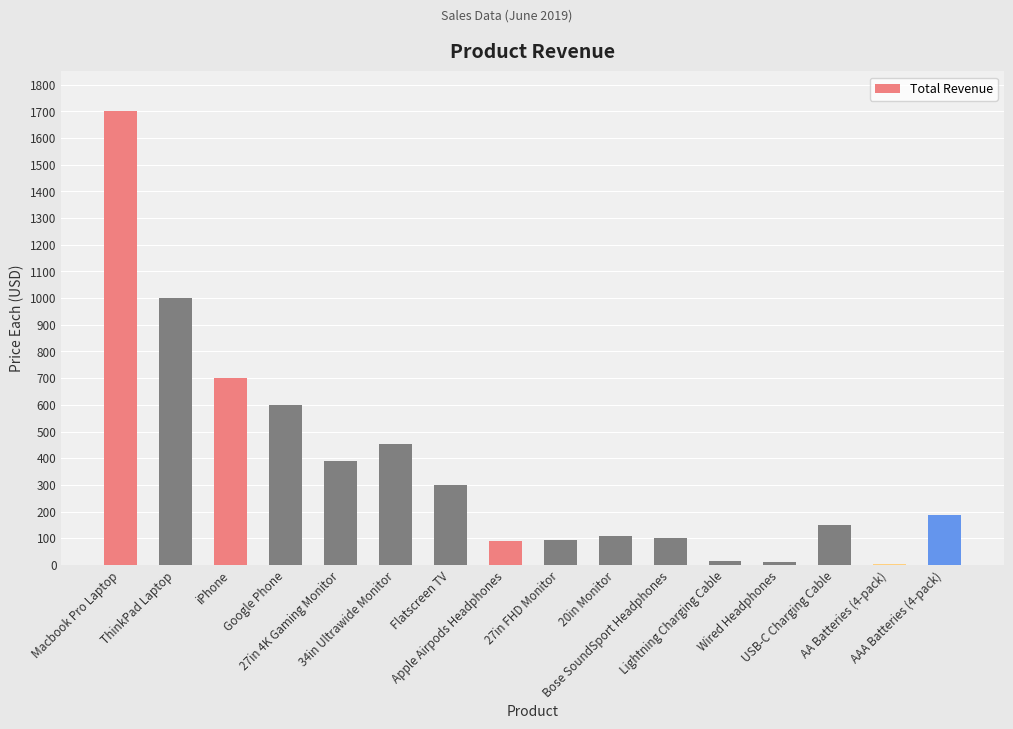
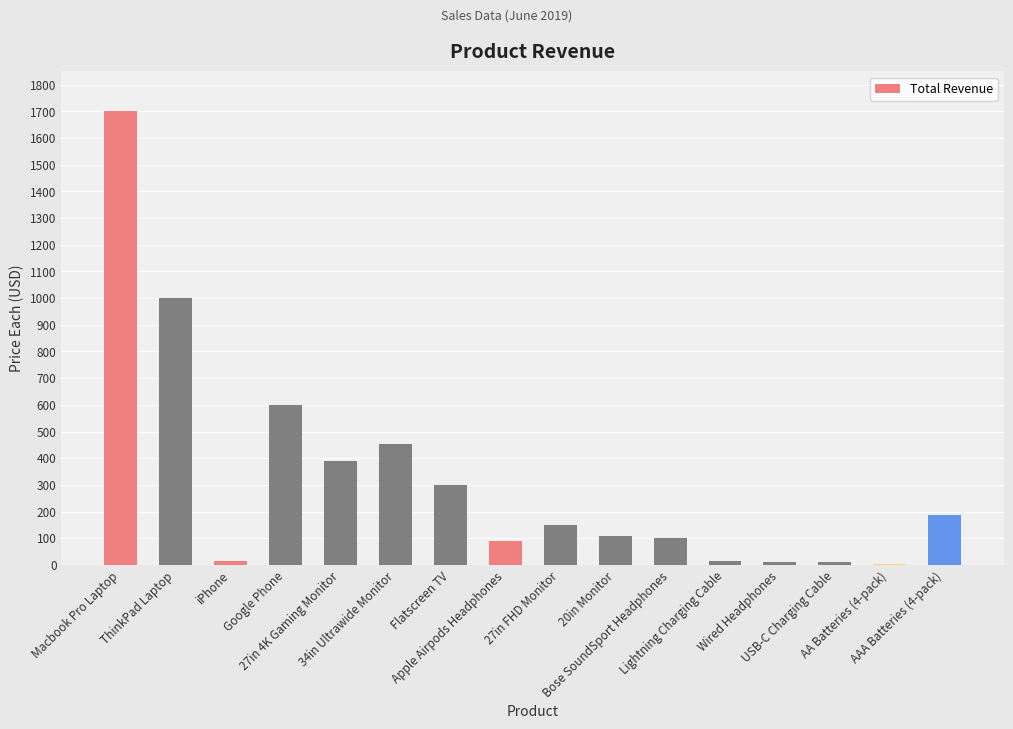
  {
    "Macbook Pro Laptop": 1700,
    "ThinkPad Laptop": 1000,
-   "iPhone": 700,
+   "iPhone": 20,
    "Google Phone": 600,
    "27in 4K Gaming Monitor": 390,
    "34in Ultrawide Monitor": 450,
    "Flatscreen TV": 300,
    "Apple Airpods Headphones": 90,
-   "27in FHD Monitor": 90,
+   "27in FHD Monitor": 150,
    "20in Monitor": 110,
    "Bose SoundSport Headphones": 100,
    "Lightning Charging Cable": 10,
    "Wired Headphones": 10,
-   "USB-C Charging Cable": 150,
+   "USB-C Charging Cable": 10,
    "AAA Batteries (4-pack)": 190
  }
